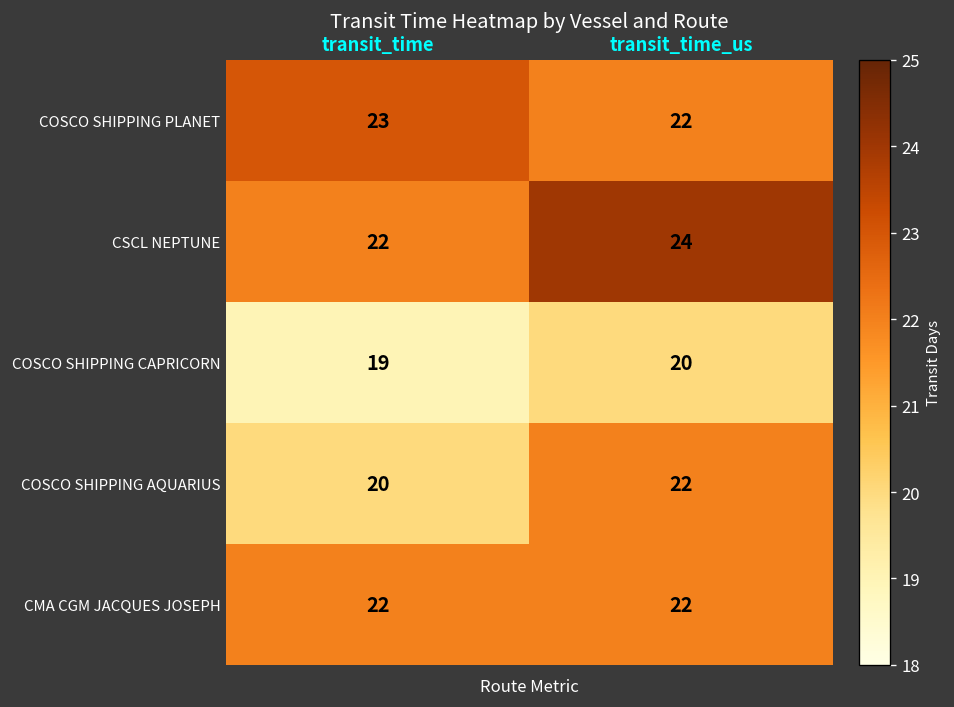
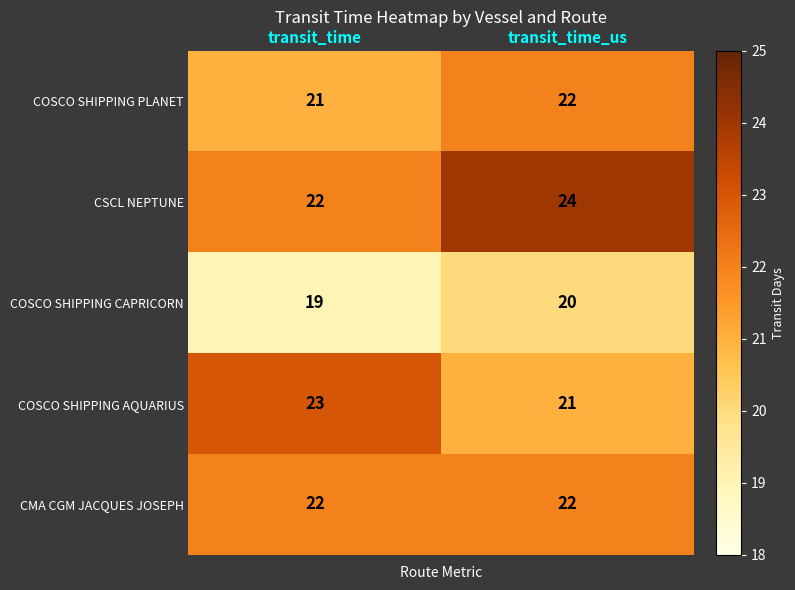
  {
    "COSCO SHIPPING PLANET": {
-     "transit_time": 23,
+     "transit_time": 21,
      "transit_time_us": 22
    },
    "CSCL NEPTUNE": {
      "transit_time": 22,
      "transit_time_us": 24
    },
    "COSCO SHIPPING CAPRICORN": {
      "transit_time": 19,
      "transit_time_us": 20
    },
    "COSCO SHIPPING AQUARIUS": {
-     "transit_time": 20,
-     "transit_time_us": 22
+     "transit_time": 23,
+     "transit_time_us": 21
    },
    "CMA CGM JACQUES JOSEPH": {
      "transit_time": 22,
      "transit_time_us": 22
    }
  }
